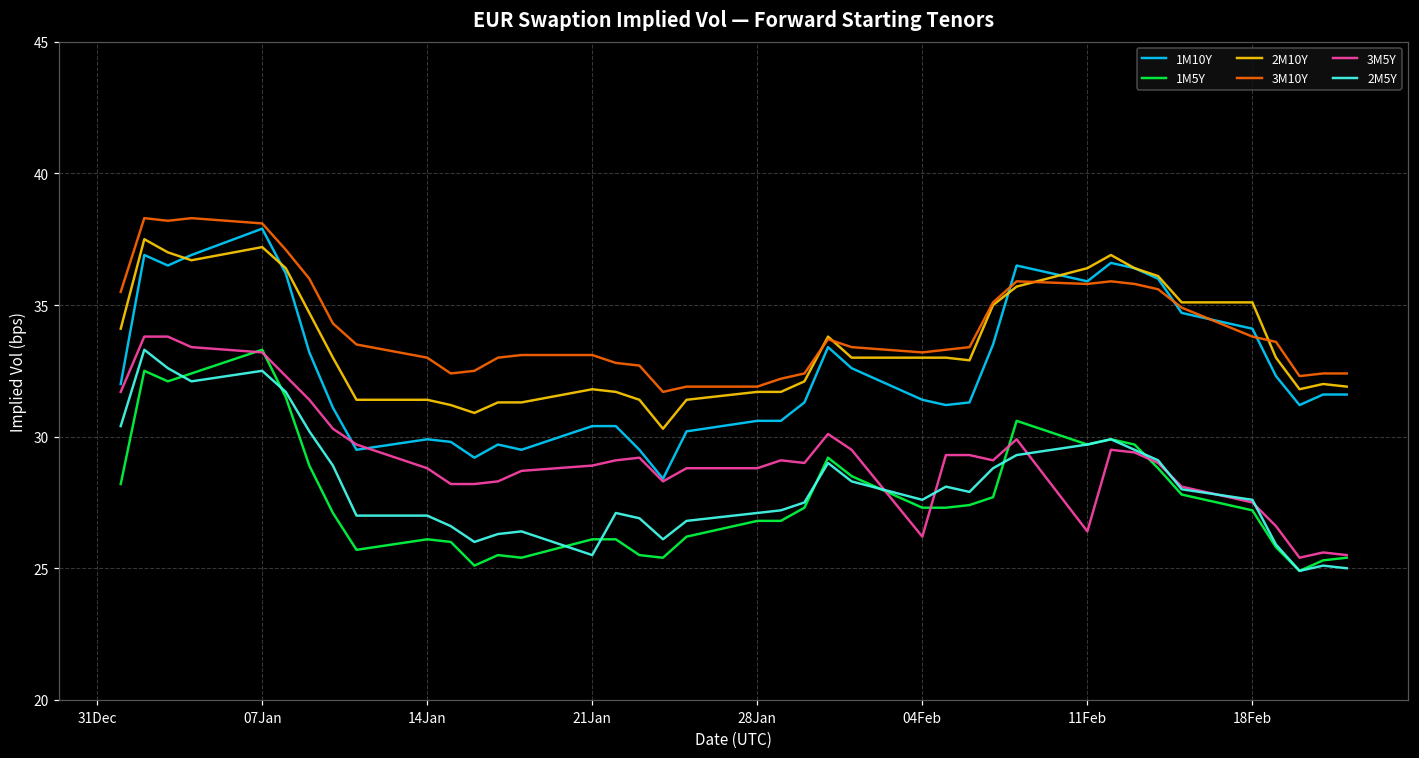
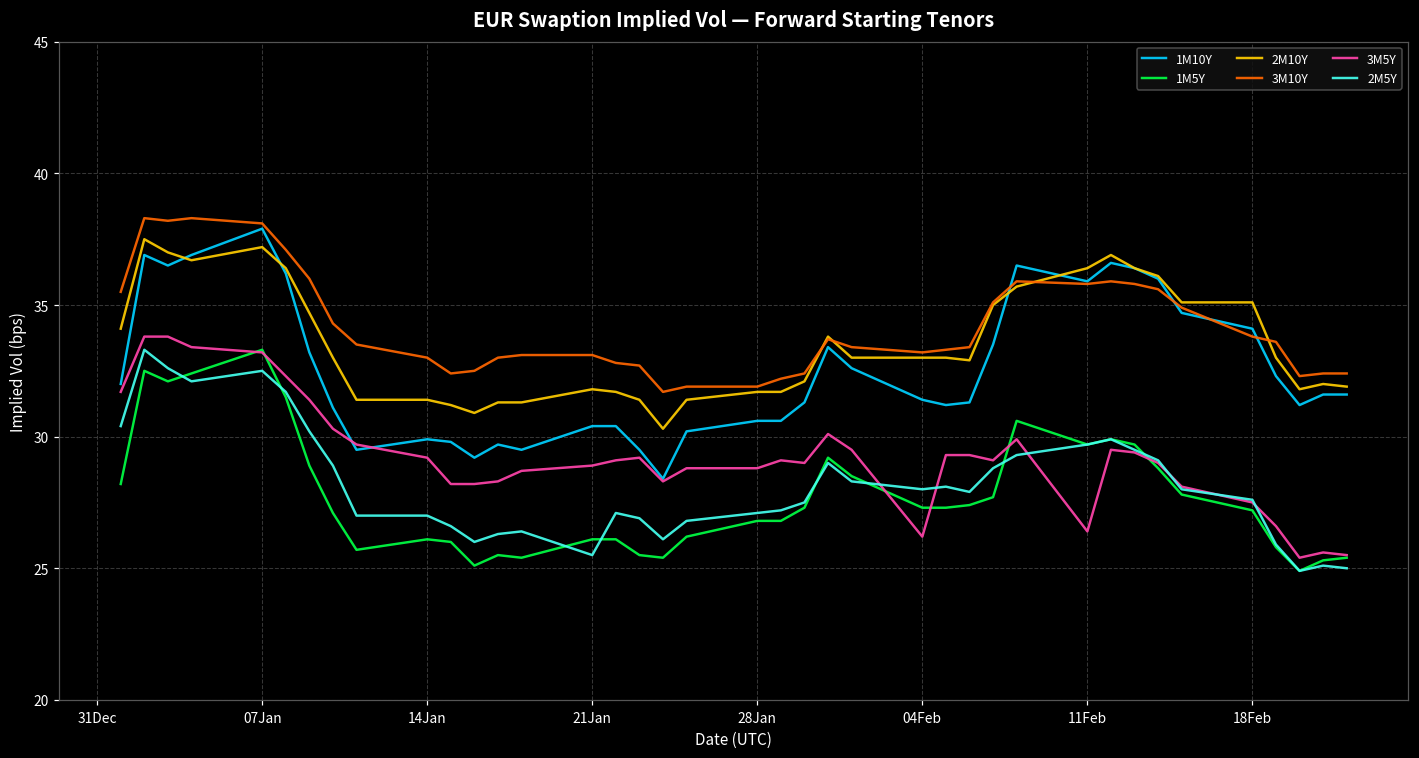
  {
    "1M10Y": {
      "07Jan": 37.9,
      "14Jan": 29.9,
      "21Jan": 30.4,
      "28Jan": 30.6,
      "04Feb": 31.4,
      "18Feb": 34.1
    },
    "1M5Y": {
      "14Jan": 26.1,
      "21Jan": 26.1,
      "28Jan": 26.8,
      "04Feb": 27.3,
      "18Feb": 27.2
    },
    "2M10Y": {
      "07Jan": 37.2,
      "14Jan": 31.4,
      "21Jan": 31.8,
      "28Jan": 31.7,
      "04Feb": 33.0,
      "11Feb": 36.4,
      "18Feb": 35.1
    },
    "3M10Y": {
      "07Jan": 38.1,
      "14Jan": 33.0,
      "21Jan": 33.1,
      "28Jan": 31.9,
      "04Feb": 33.2,
      "18Feb": 33.8
    },
    "3M5Y": {
-     "14Jan": 28.8,
+     "14Jan": 29.2,
      "21Jan": 28.9,
      "28Jan": 28.8,
      "04Feb": 26.2,
      "11Feb": 26.4
    },
    "2M5Y": {
      "07Jan": 32.5,
      "14Jan": 27.0,
      "21Jan": 25.5,
      "28Jan": 27.1,
-     "04Feb": 27.6
+     "04Feb": 28.0
    }
  }
